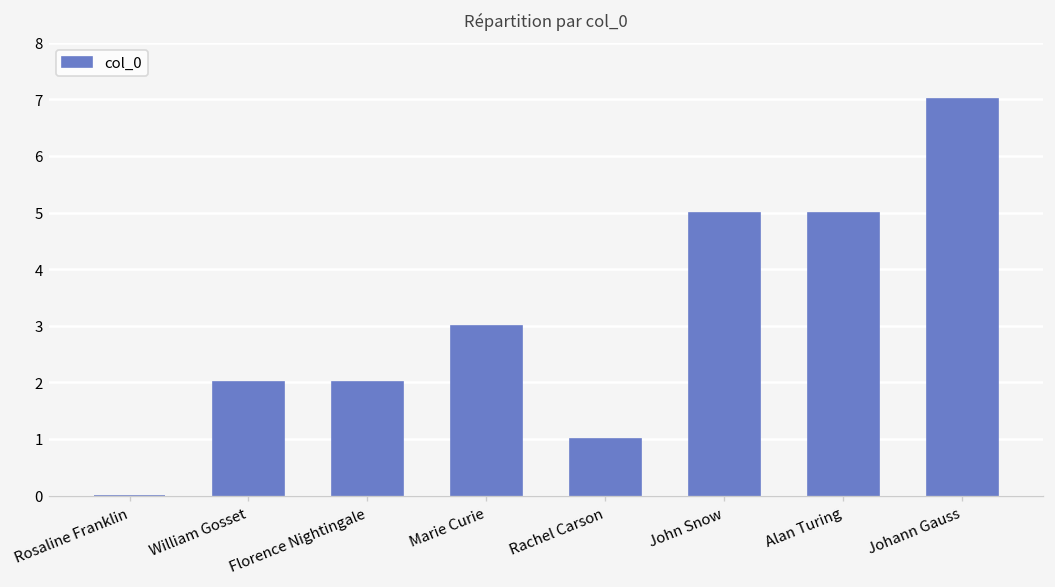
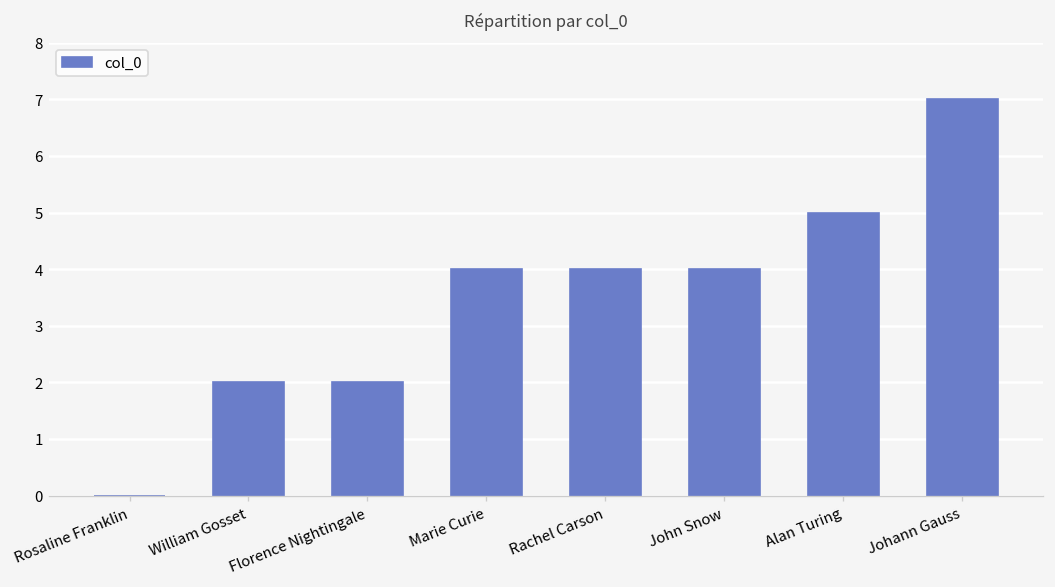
  {
    "Rosaline Franklin": 0,
    "William Gosset": 2,
    "Florence Nightingale": 2,
-   "Marie Curie": 3,
-   "Rachel Carson": 1,
-   "John Snow": 5,
+   "Marie Curie": 4,
+   "Rachel Carson": 4,
+   "John Snow": 4,
    "Alan Turing": 5,
    "Johann Gauss": 7
  }
